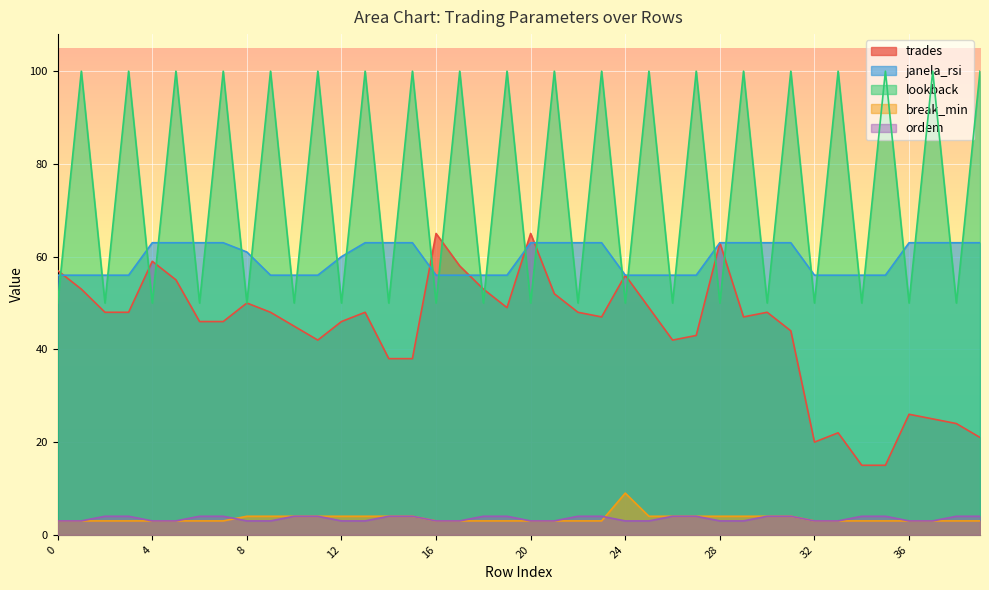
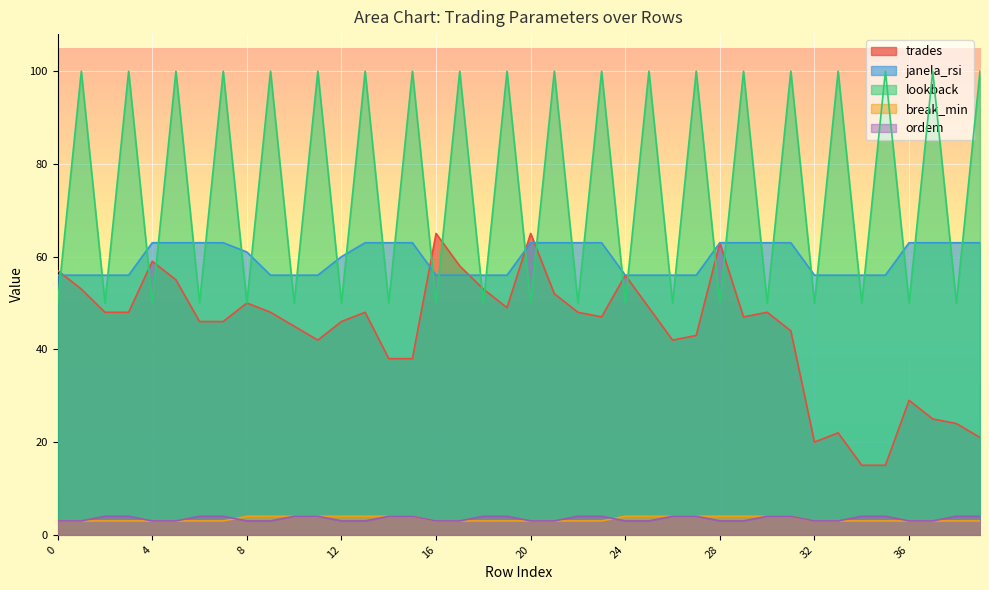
  {
    "trades": {
      "0": 57,
      "4": 59,
      "12": 46,
      "16": 65,
      "20": 65,
      "32": 20,
-     "36": 26
+     "36": 29
    },
    "janela_rsi": {
      "0": 56,
      "4": 63,
      "8": 61,
      "12": 60,
      "16": 56,
      "20": 63,
      "32": 56,
      "36": 63
    },
    "lookback": {
      "0": 50,
      "4": 50,
      "12": 50,
      "16": 50,
      "20": 50,
      "24": 50,
      "28": 50,
      "32": 50,
      "36": 50
    },
    "break_min": {
      "8": 4,
      "12": 4,
-     "24": 9,
+     "24": 4,
      "28": 4
    },
    "ordem": {
      "8": 3,
      "12": 3,
      "24": 3,
      "28": 3
    }
  }
